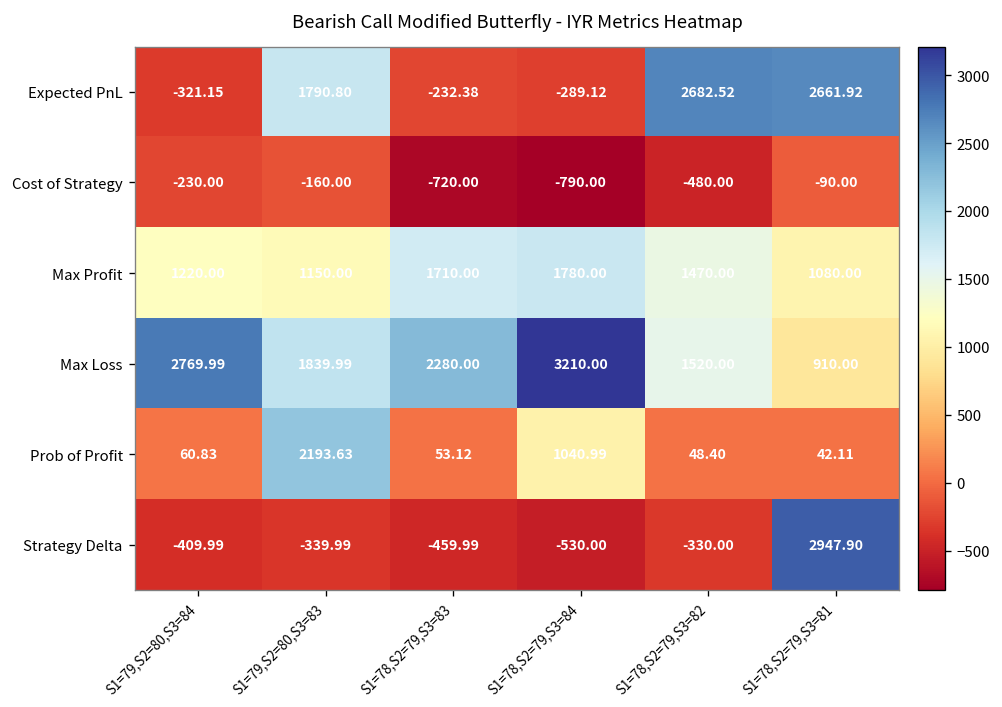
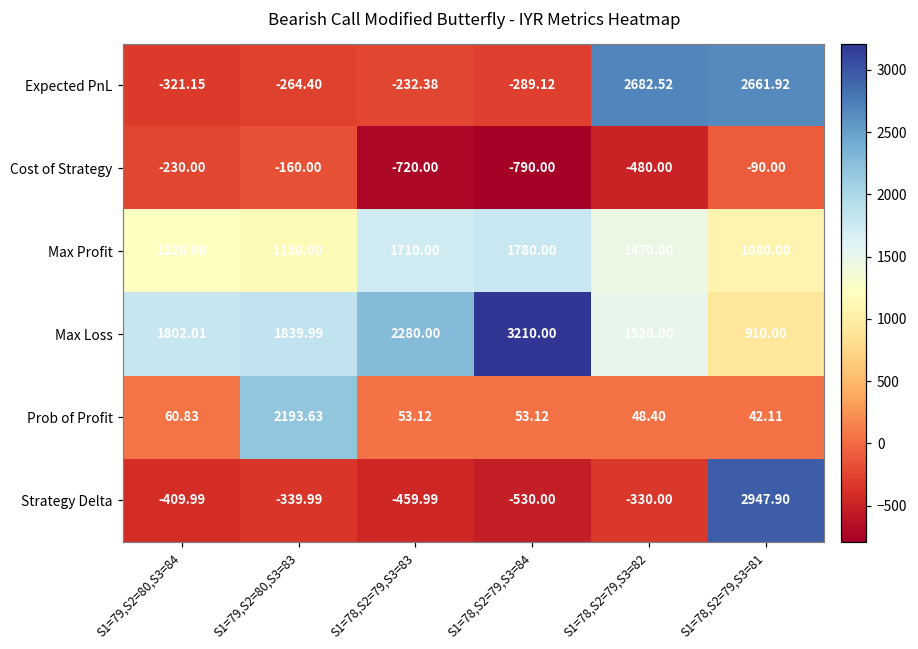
  {
    "Expected PnL": {
      "S1=79,S2=80,S3=84": -321.15,
-     "S1=79,S2=80,S3=83": 1790.80,
+     "S1=79,S2=80,S3=83": -264.40,
      "S1=78,S2=79,S3=83": -232.38,
      "S1=78,S2=79,S3=84": -289.12,
      "S1=78,S2=79,S3=82": 2682.52,
      "S1=78,S2=79,S3=81": 2661.92
    },
    "Cost of Strategy": {
      "S1=79,S2=80,S3=84": -230.00,
      "S1=79,S2=80,S3=83": -160.00,
      "S1=78,S2=79,S3=83": -720.00,
      "S1=78,S2=79,S3=84": -790.00,
      "S1=78,S2=79,S3=82": -480.00,
      "S1=78,S2=79,S3=81": -90.00
    },
    "Max Profit": {
      "S1=79,S2=80,S3=84": 1220.00,
      "S1=79,S2=80,S3=83": 1150.00,
      "S1=78,S2=79,S3=84": 1780.00,
      "S1=78,S2=79,S3=81": 1080.00
    },
    "Max Loss": {
-     "S1=79,S2=80,S3=84": 2769.99,
+     "S1=79,S2=80,S3=84": 1802.01,
      "S1=79,S2=80,S3=83": 1839.99,
      "S1=78,S2=79,S3=83": 2280.00,
      "S1=78,S2=79,S3=84": 3210.00,
      "S1=78,S2=79,S3=81": 910.00
    },
    "Prob of Profit": {
      "S1=79,S2=80,S3=84": 60.83,
      "S1=79,S2=80,S3=83": 2193.63,
      "S1=78,S2=79,S3=83": 53.12,
-     "S1=78,S2=79,S3=84": 1040.99,
+     "S1=78,S2=79,S3=84": 53.12,
      "S1=78,S2=79,S3=82": 48.40,
      "S1=78,S2=79,S3=81": 42.11
    },
    "Strategy Delta": {
      "S1=79,S2=80,S3=84": -409.99,
      "S1=79,S2=80,S3=83": -339.99,
      "S1=78,S2=79,S3=83": -459.99,
      "S1=78,S2=79,S3=84": -530.00,
      "S1=78,S2=79,S3=82": -330.00,
      "S1=78,S2=79,S3=81": 2947.90
    }
  }
